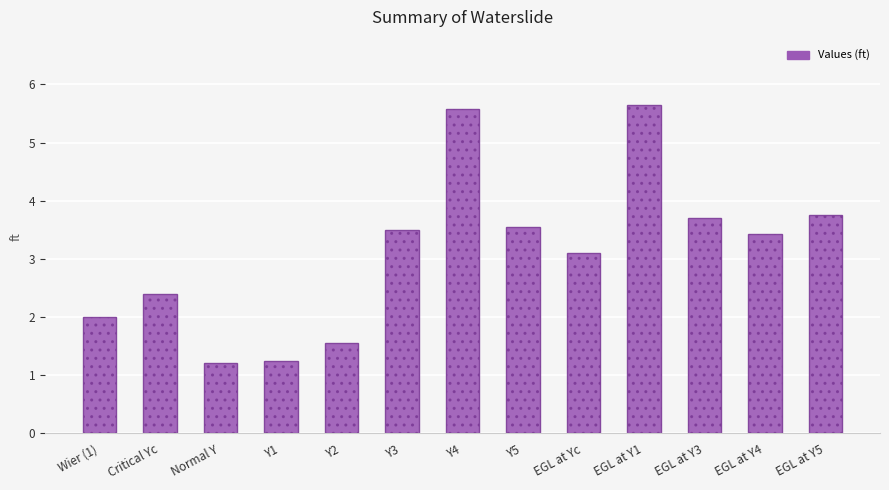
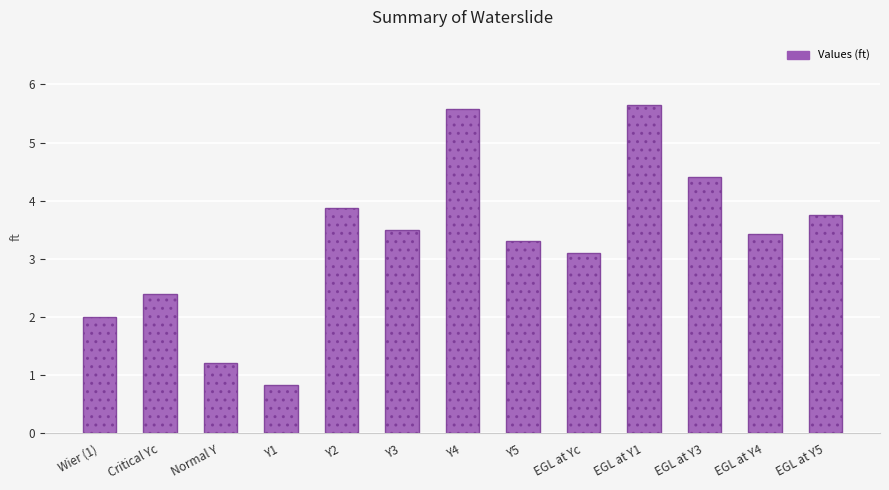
  {
    "Wier (1)": 2.0,
    "Critical Yc": 2.4,
    "Normal Y": 1.2,
-   "Y1": 1.3,
-   "Y2": 1.6,
+   "Y1": 0.8,
+   "Y2": 3.9,
    "Y3": 3.5,
    "Y4": 5.6,
-   "Y5": 3.5,
+   "Y5": 3.3,
    "EGL at Yc": 3.1,
    "EGL at Y1": 5.6,
-   "EGL at Y3": 3.7,
+   "EGL at Y3": 4.4,
    "EGL at Y4": 3.4,
    "EGL at Y5": 3.8
  }
